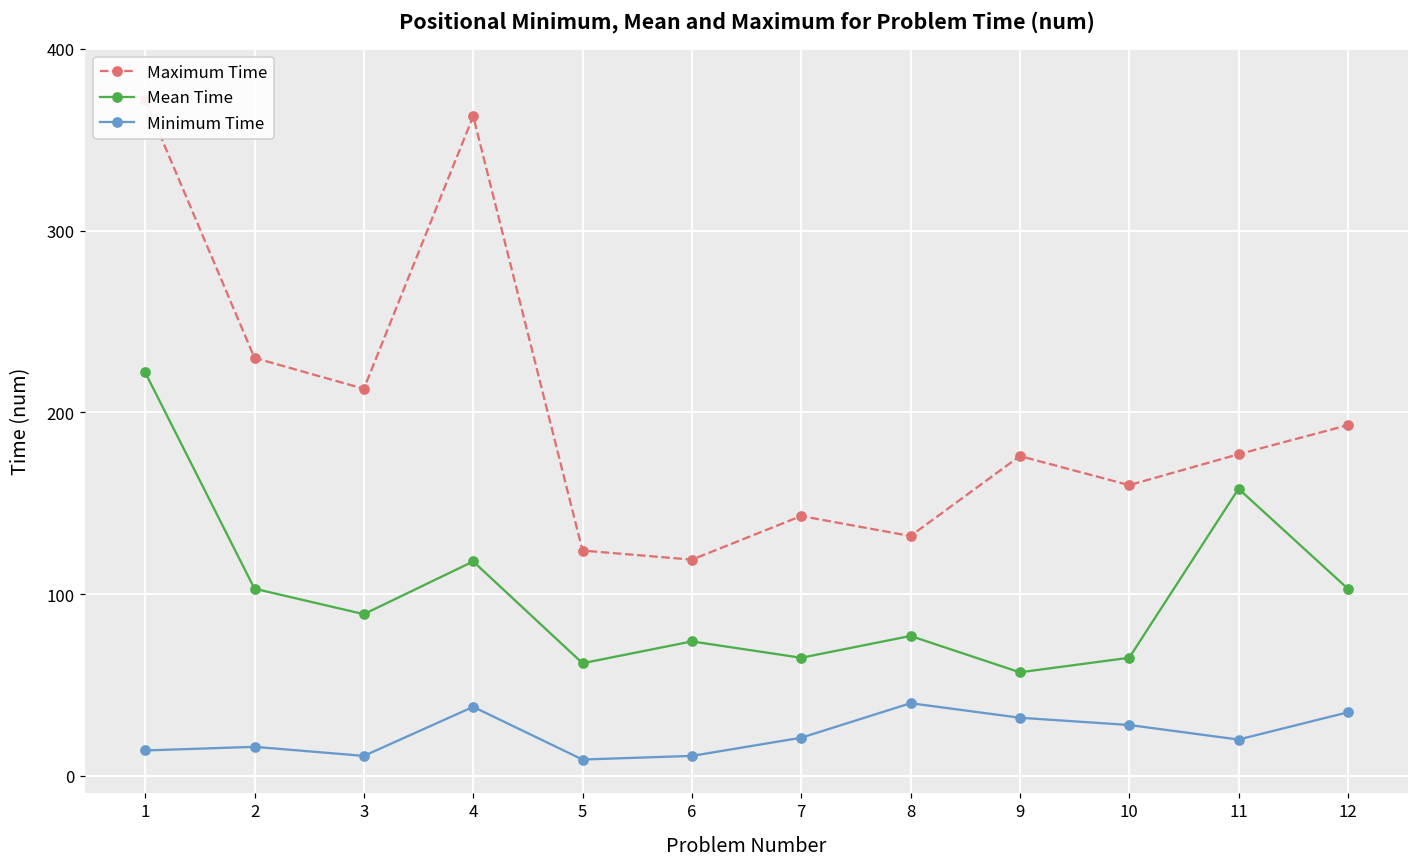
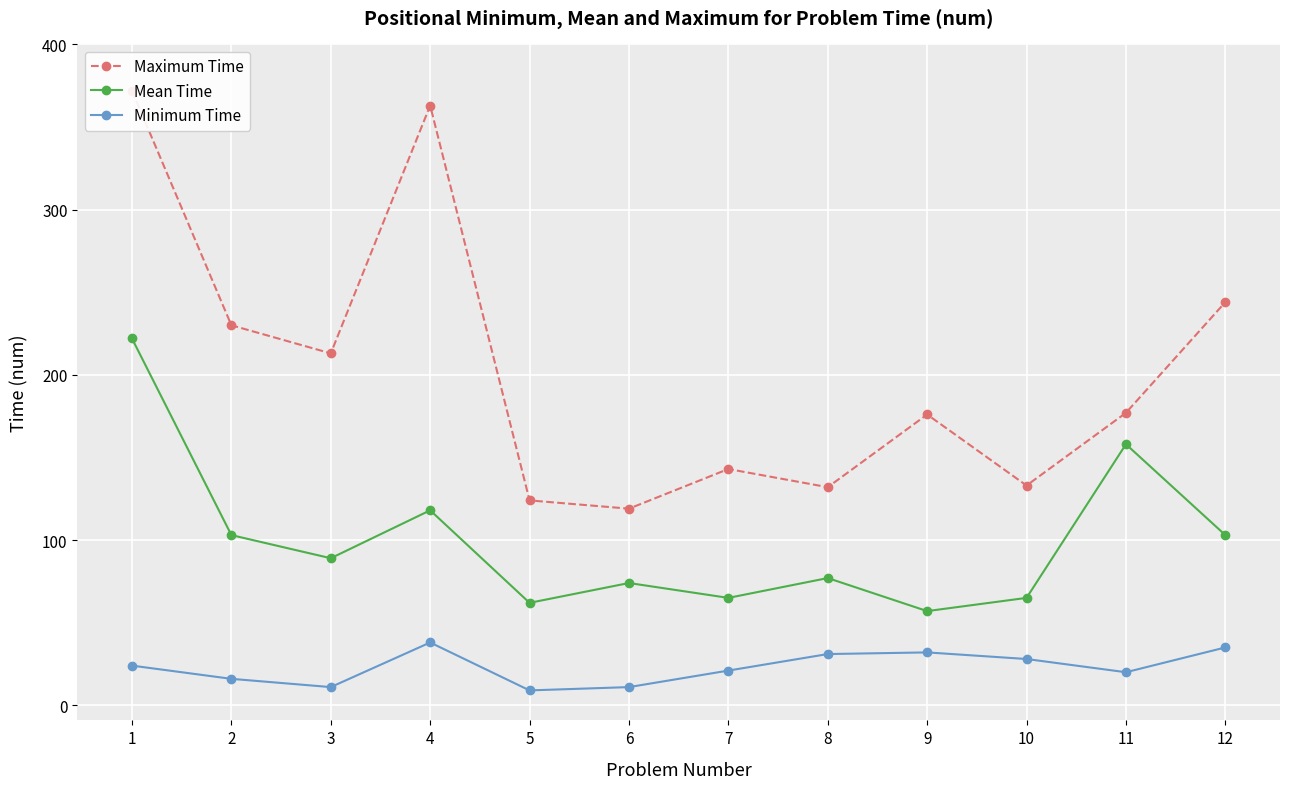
  {
    "Maximum Time": {
      "2": 230,
      "3": 213,
      "4": 363,
      "5": 124,
      "6": 119,
      "7": 143,
      "8": 132,
      "9": 176,
-     "10": 160,
+     "10": 133,
      "11": 177,
-     "12": 193
+     "12": 244
    },
    "Mean Time": {
      "1": 222,
      "2": 103,
      "3": 89,
      "4": 118,
      "5": 62,
      "6": 74,
      "7": 65,
      "8": 77,
      "9": 57,
      "10": 65,
      "11": 158,
      "12": 103
    },
    "Minimum Time": {
-     "1": 14,
+     "1": 24,
      "2": 16,
      "3": 11,
      "4": 38,
      "5": 9,
      "6": 11,
      "7": 21,
-     "8": 40,
+     "8": 31,
      "9": 32,
      "10": 28,
      "11": 20,
      "12": 35
    }
  }
